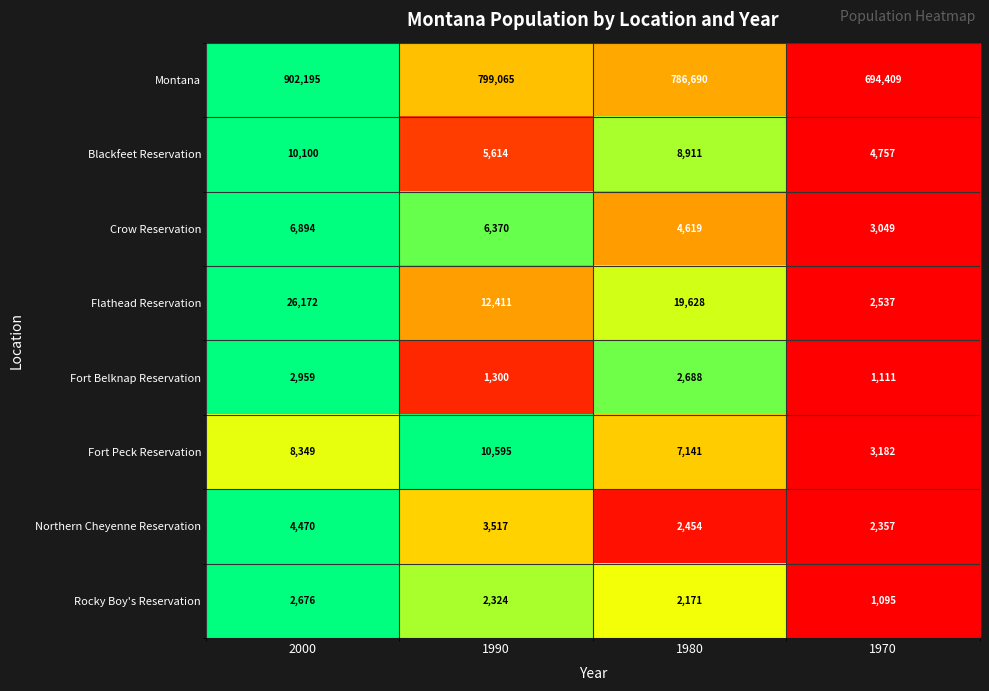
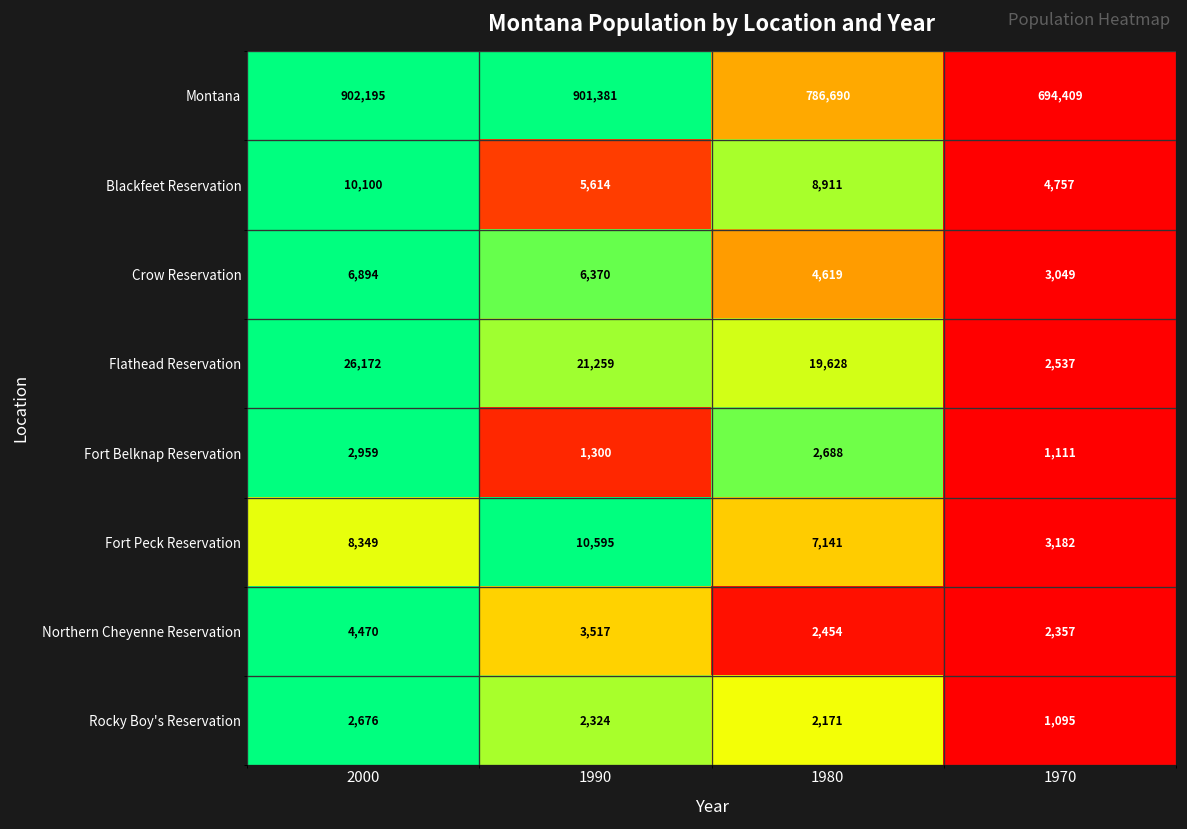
  {
    "Montana": {
      "2000": "902,195",
-     "1990": "799,065",
+     "1990": "901,381",
      "1980": "786,690",
      "1970": "694,409"
    },
    "Blackfeet Reservation": {
      "2000": "10,100",
      "1990": "5,614",
      "1980": "8,911",
      "1970": "4,757"
    },
    "Crow Reservation": {
      "2000": "6,894",
      "1990": "6,370",
      "1980": "4,619",
      "1970": "3,049"
    },
    "Flathead Reservation": {
      "2000": "26,172",
-     "1990": "12,411",
+     "1990": "21,259",
      "1980": "19,628",
      "1970": "2,537"
    },
    "Fort Belknap Reservation": {
      "2000": "2,959",
      "1990": "1,300",
      "1980": "2,688",
      "1970": "1,111"
    },
    "Fort Peck Reservation": {
      "2000": "8,349",
      "1990": "10,595",
      "1980": "7,141",
      "1970": "3,182"
    },
    "Northern Cheyenne Reservation": {
      "2000": "4,470",
      "1990": "3,517",
      "1980": "2,454",
      "1970": "2,357"
    },
    "Rocky Boy's Reservation": {
      "2000": "2,676",
      "1990": "2,324",
      "1980": "2,171",
      "1970": "1,095"
    }
  }
